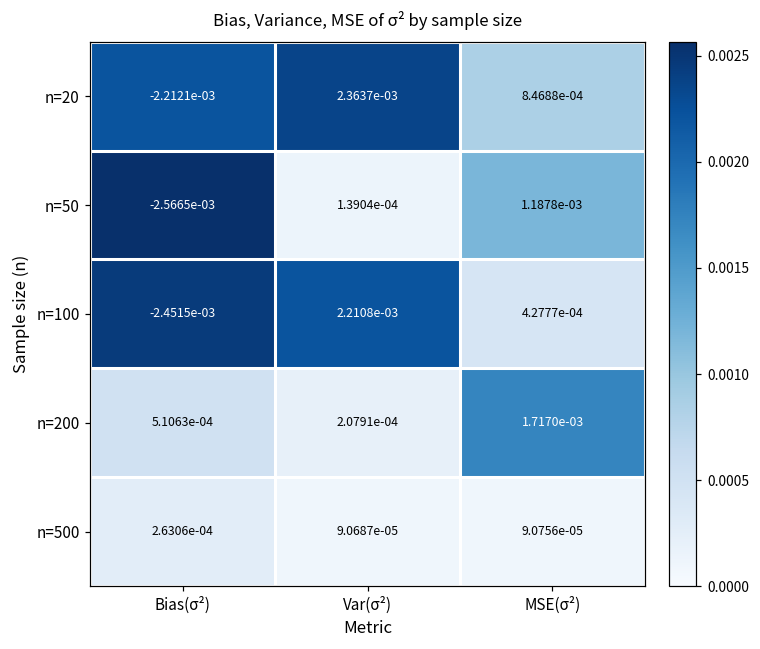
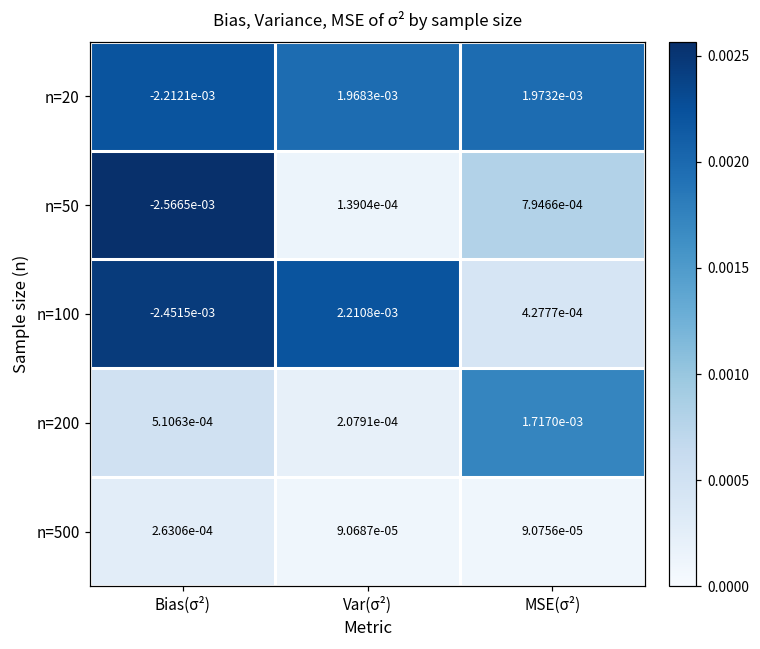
  {
    "n=20": {
      "Bias(σ²)": "-2.2121e-03",
-     "Var(σ²)": "2.3637e-03",
-     "MSE(σ²)": "8.4688e-04"
+     "Var(σ²)": "1.9683e-03",
+     "MSE(σ²)": "1.9732e-03"
    },
    "n=50": {
      "Bias(σ²)": "-2.5665e-03",
      "Var(σ²)": "1.3904e-04",
-     "MSE(σ²)": "1.1878e-03"
+     "MSE(σ²)": "7.9466e-04"
    },
    "n=100": {
      "Bias(σ²)": "-2.4515e-03",
      "Var(σ²)": "2.2108e-03",
      "MSE(σ²)": "4.2777e-04"
    },
    "n=200": {
      "Bias(σ²)": "5.1063e-04",
      "Var(σ²)": "2.0791e-04",
      "MSE(σ²)": "1.7170e-03"
    },
    "n=500": {
      "Bias(σ²)": "2.6306e-04",
      "Var(σ²)": "9.0687e-05",
      "MSE(σ²)": "9.0756e-05"
    }
  }
